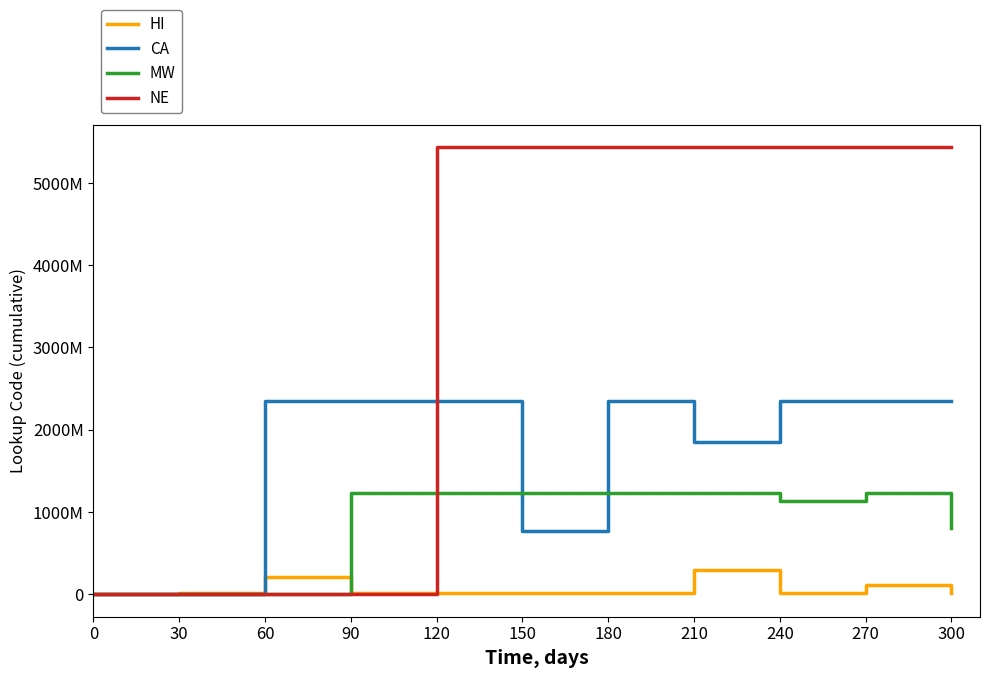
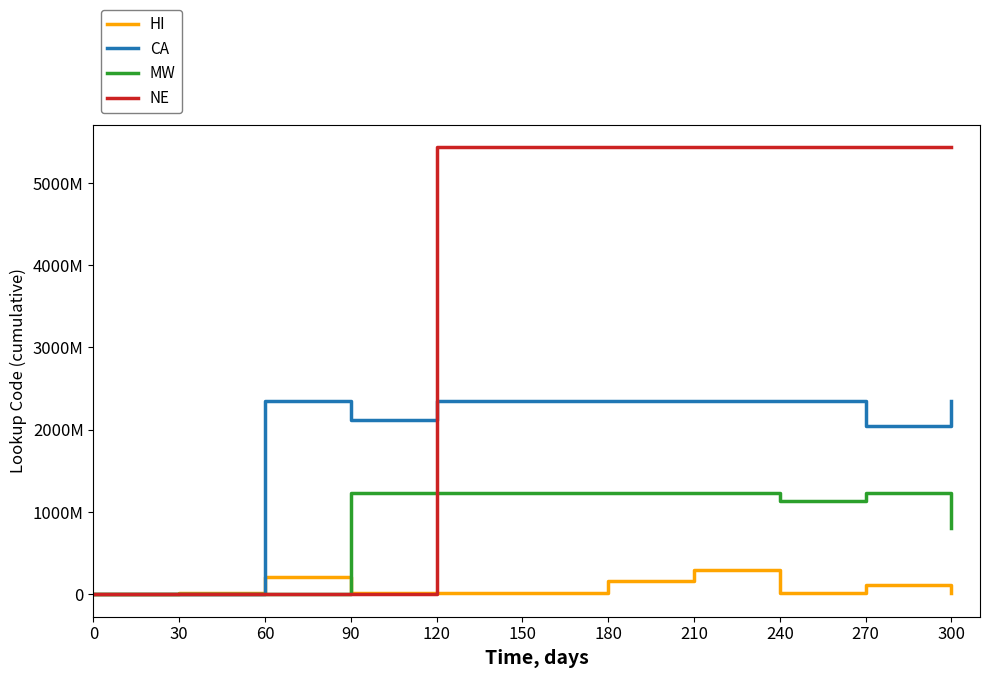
  {
    "HI": {
      "60": 200000000,
      "120": 0,
      "150": 0,
-     "180": 0,
+     "180": 200000000,
      "210": 300000000,
      "240": 0,
      "270": 100000000,
      "300": 0
    },
    "CA": {
      "60": 2300000000,
-     "90": 2300000000,
+     "90": 2100000000,
      "120": 2300000000,
-     "150": 800000000,
+     "150": 2300000000,
      "180": 2300000000,
-     "210": 1900000000,
+     "210": 2300000000,
      "240": 2300000000,
-     "270": 2300000000,
+     "270": 2000000000,
      "300": 2300000000
    },
    "MW": {
      "90": 1200000000,
      "120": 1200000000,
      "150": 1200000000,
      "180": 1200000000,
      "210": 1200000000,
      "240": 1100000000,
      "270": 1200000000,
      "300": 800000000
    },
    "NE": {
      "120": 5400000000,
      "150": 5400000000,
      "180": 5400000000,
      "210": 5400000000,
      "240": 5400000000,
      "270": 5400000000,
      "300": 5400000000
    }
  }
